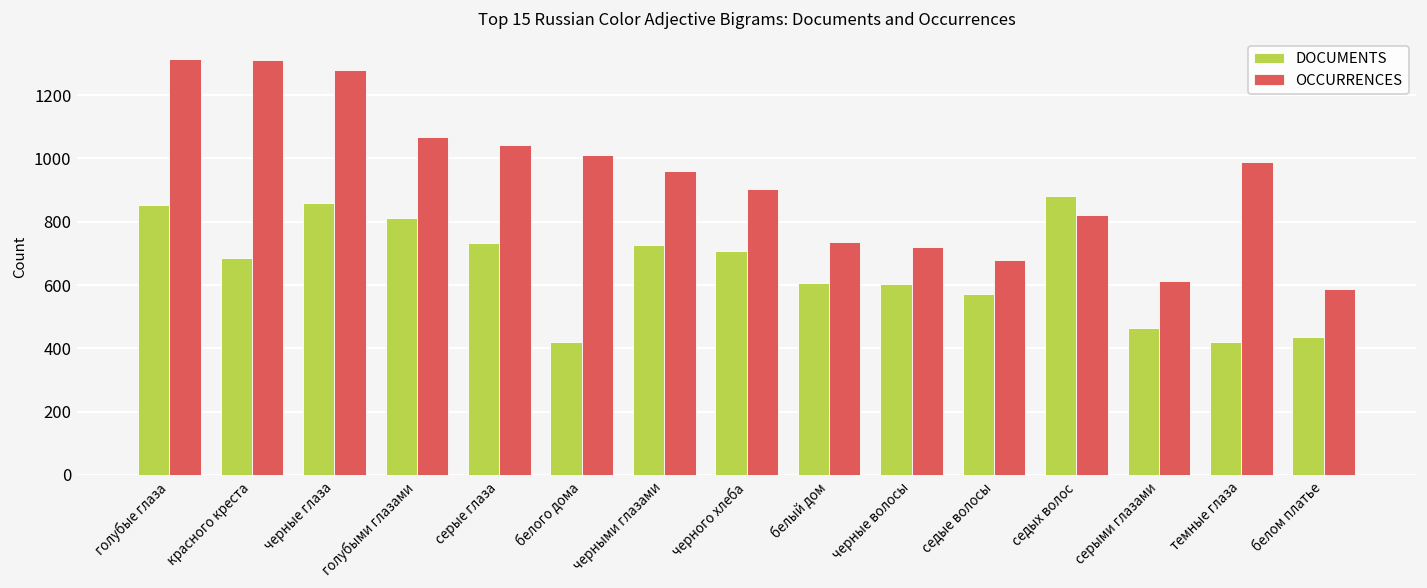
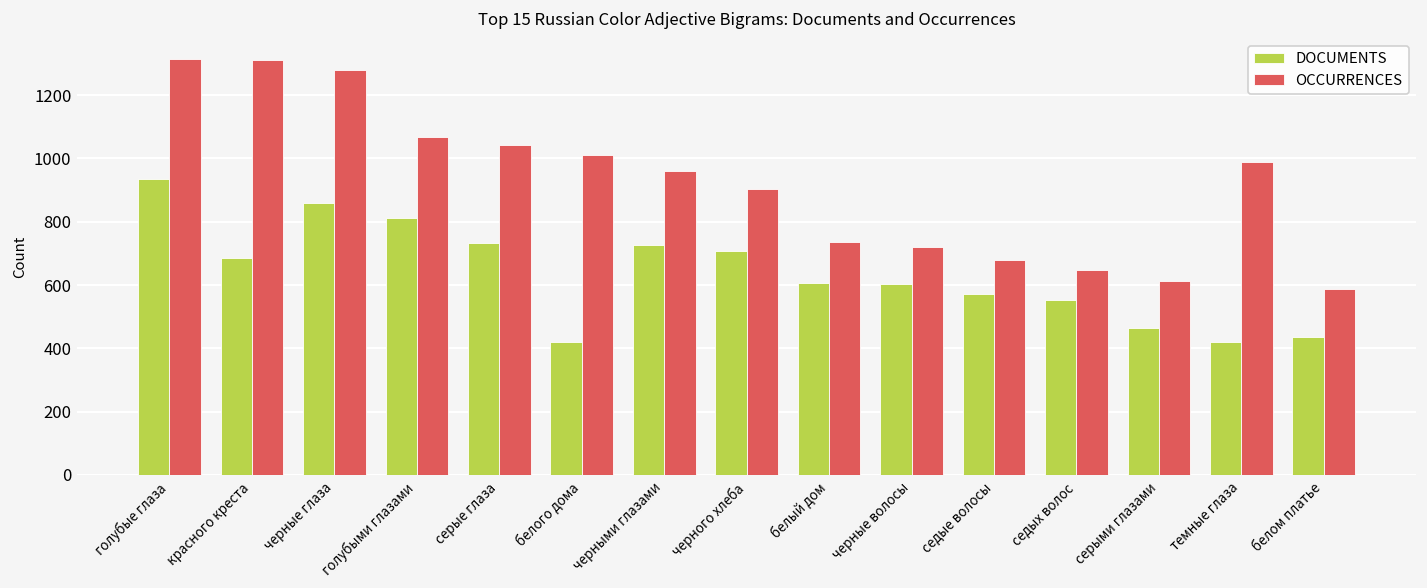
  {
    "DOCUMENTS": {
-     "голубые глаза": 850,
+     "голубые глаза": 940,
      "красного креста": 690,
      "черные глаза": 860,
      "голубыми глазами": 810,
      "серые глаза": 730,
      "белого дома": 420,
      "черными глазами": 730,
      "черного хлеба": 710,
      "белый дом": 610,
      "черные волосы": 600,
      "седые волосы": 570,
-     "седых волос": 880,
+     "седых волос": 550,
      "серыми глазами": 470,
      "темные глаза": 420,
      "белом платье": 440
    },
    "OCCURRENCES": {
      "голубые глаза": 1310,
      "красного креста": 1310,
      "черные глаза": 1280,
      "голубыми глазами": 1070,
      "серые глаза": 1040,
      "белого дома": 1010,
      "черными глазами": 960,
      "черного хлеба": 900,
      "белый дом": 740,
      "черные волосы": 720,
      "седые волосы": 680,
-     "седых волос": 820,
+     "седых волос": 650,
      "серыми глазами": 610,
      "темные глаза": 990,
      "белом платье": 590
    }
  }
